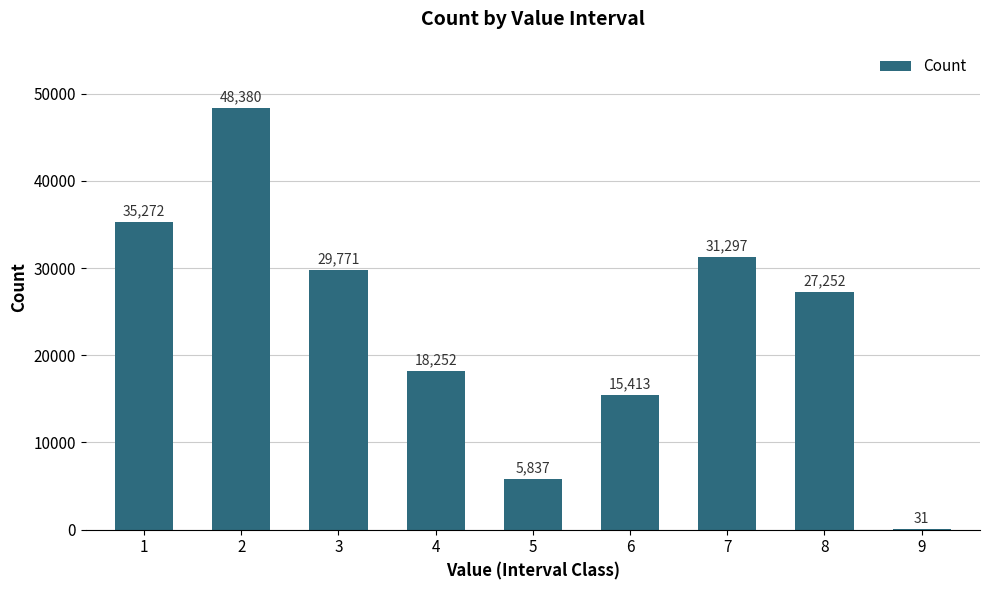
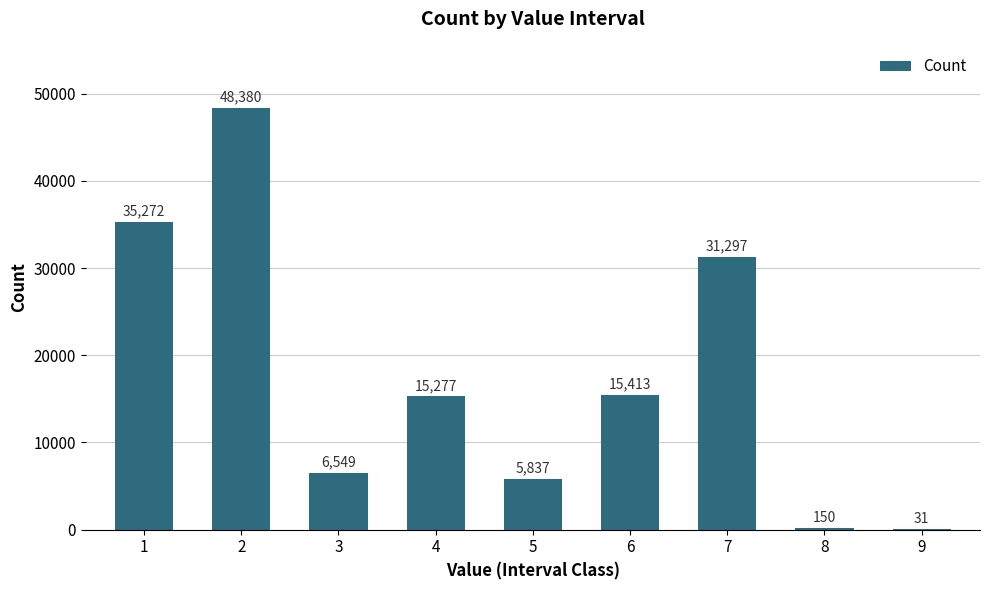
  {
    "1": "35,272",
    "2": "48,380",
-   "3": "29,771",
-   "4": "18,252",
+   "3": "6,549",
+   "4": "15,277",
    "5": "5,837",
    "6": "15,413",
    "7": "31,297",
-   "8": "27,252",
+   "8": "150",
    "9": "31"
  }
